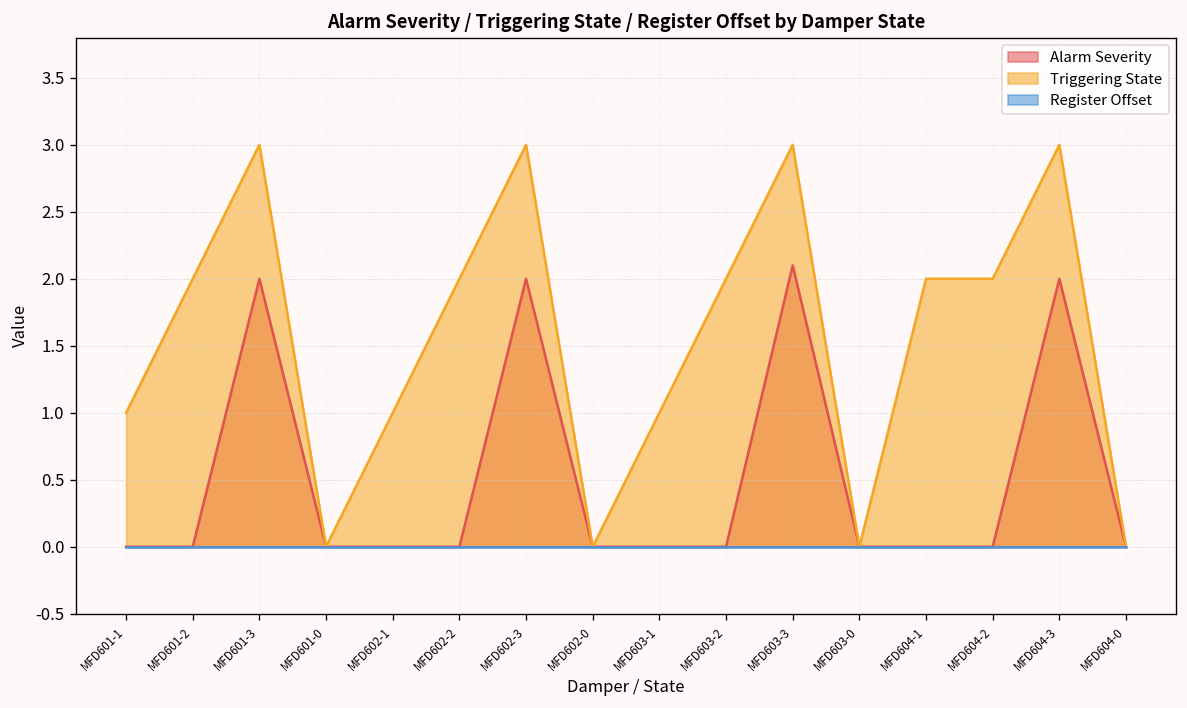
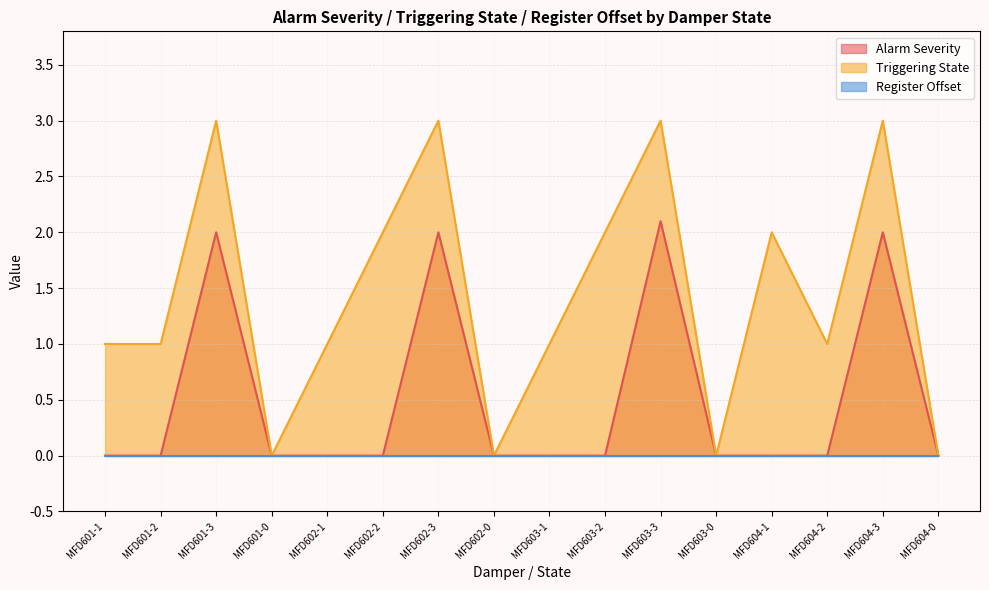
  {
    "Alarm Severity": {
      "MFD601-3": 2,
      "MFD602-3": 2,
      "MFD603-3": 2.10,
      "MFD604-3": 2
    },
    "Triggering State": {
      "MFD601-1": 1,
-     "MFD601-2": 2,
+     "MFD601-2": 1,
      "MFD601-3": 3,
      "MFD602-1": 1,
      "MFD602-2": 2,
      "MFD602-3": 3,
      "MFD603-1": 1,
      "MFD603-2": 2,
      "MFD603-3": 3,
      "MFD604-1": 2,
-     "MFD604-2": 2,
+     "MFD604-2": 1,
      "MFD604-3": 3
    },
    "Register Offset": {
      "MFD601-3": 0,
      "MFD602-3": 0,
      "MFD603-3": 0,
      "MFD604-3": 0
    }
  }
